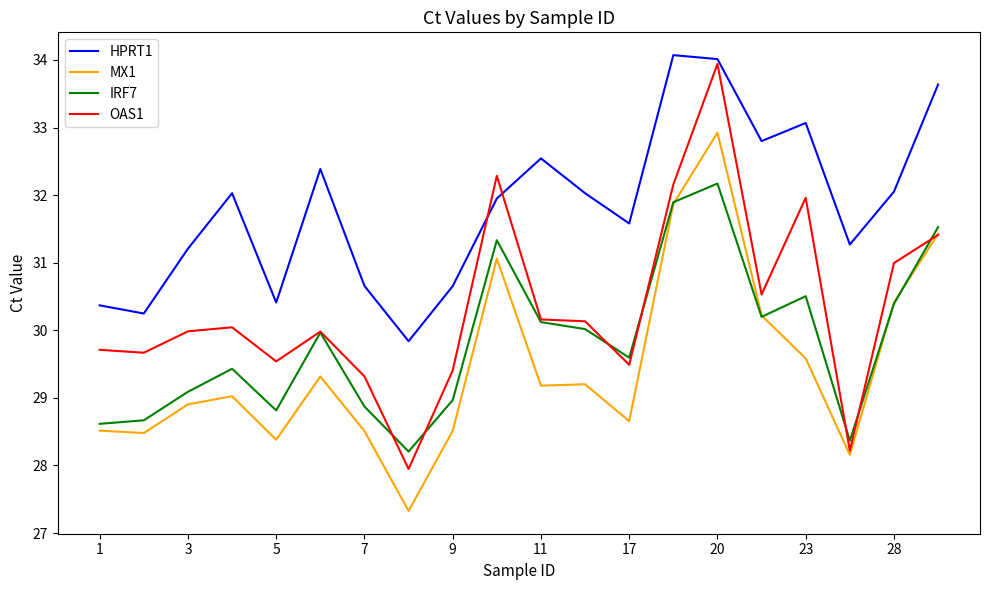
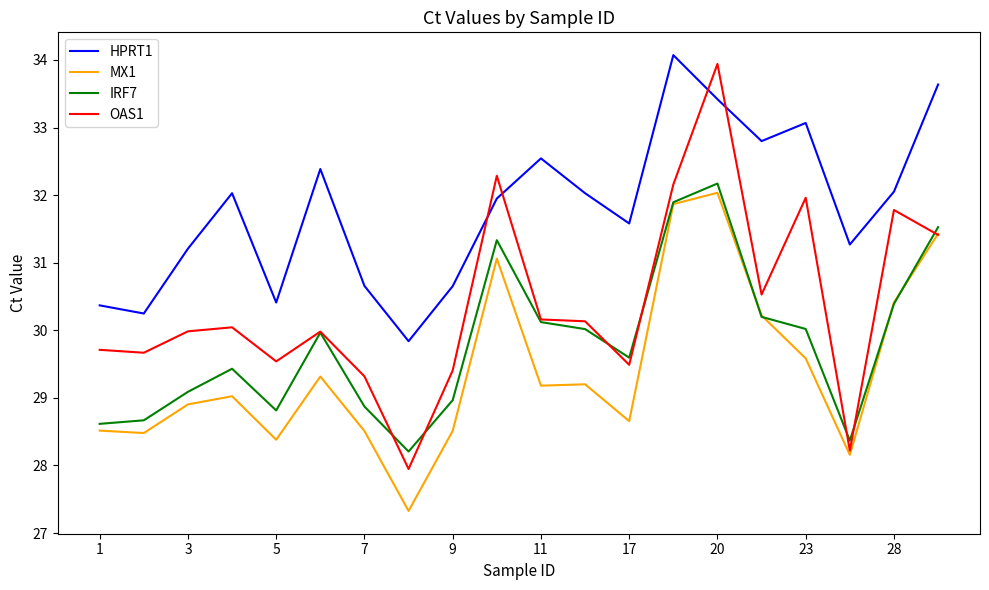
  {
    "HPRT1": {
-     "20": 34.0,
+     "20": 33.4,
      "23": 33.1,
      "28": 32.1
    },
    "MX1": {
-     "20": 32.9,
+     "20": 32.0,
      "23": 29.6
    },
    "IRF7": {
      "20": 32.2,
-     "23": 30.5
+     "23": 30.0
    },
    "OAS1": {
      "20": 33.9,
      "23": 32.0,
-     "28": 31.0
+     "28": 31.8
    }
  }
